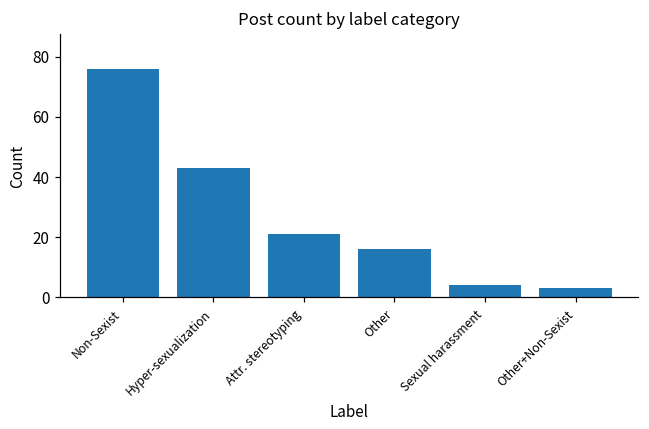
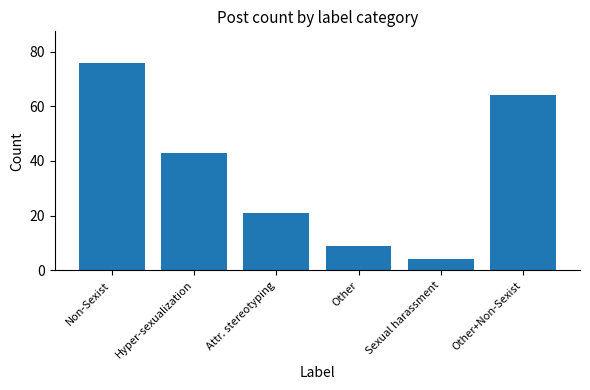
  {
    "Non-Sexist": 76,
    "Hyper-sexualization": 43,
    "Attr. stereotyping": 21,
-   "Other": 16,
+   "Other": 9,
    "Sexual harassment": 4,
-   "Other+Non-Sexist": 3
+   "Other+Non-Sexist": 64
  }
